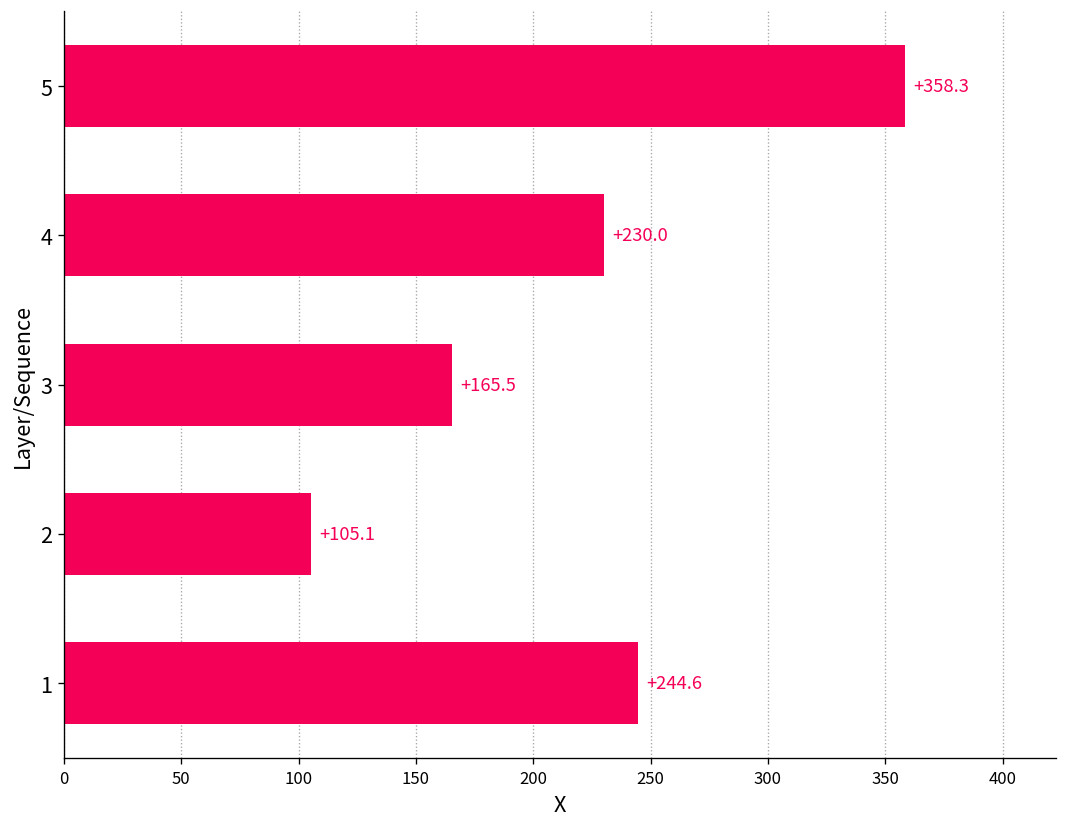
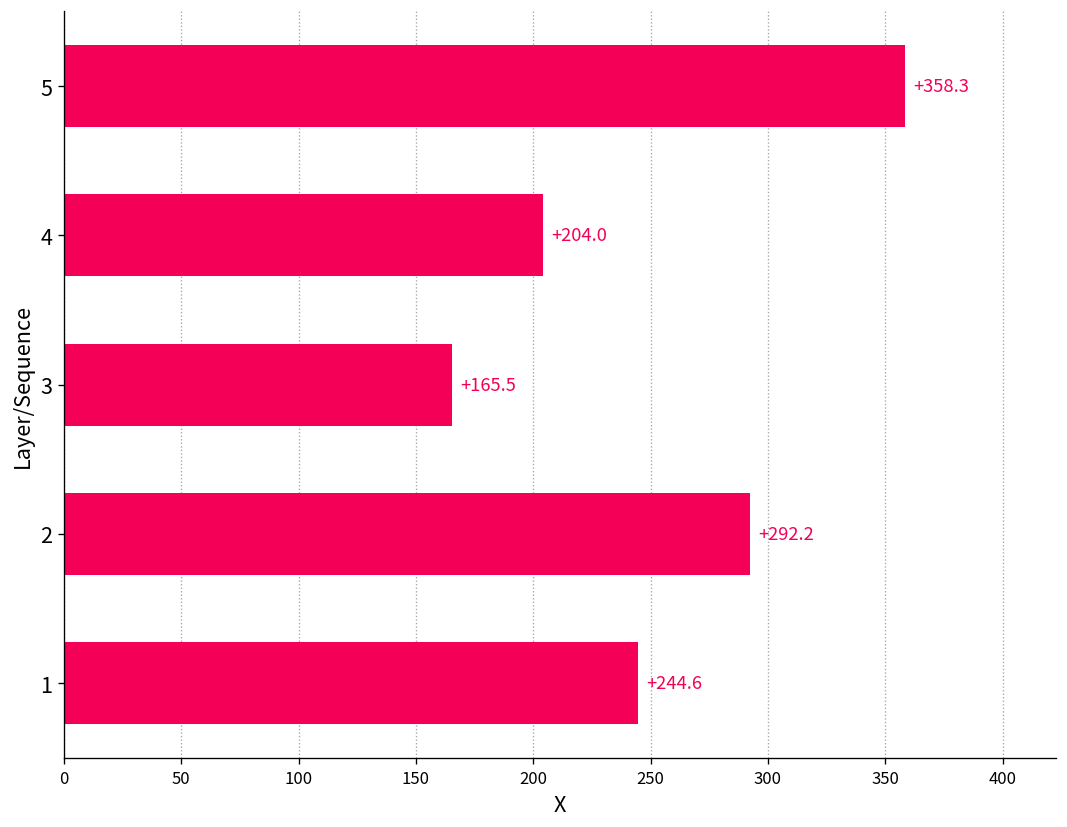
  {
    "5": "+358.3",
-   "4": "+230.0",
+   "4": "+204.0",
    "3": "+165.5",
-   "2": "+105.1",
+   "2": "+292.2",
    "1": "+244.6"
  }
